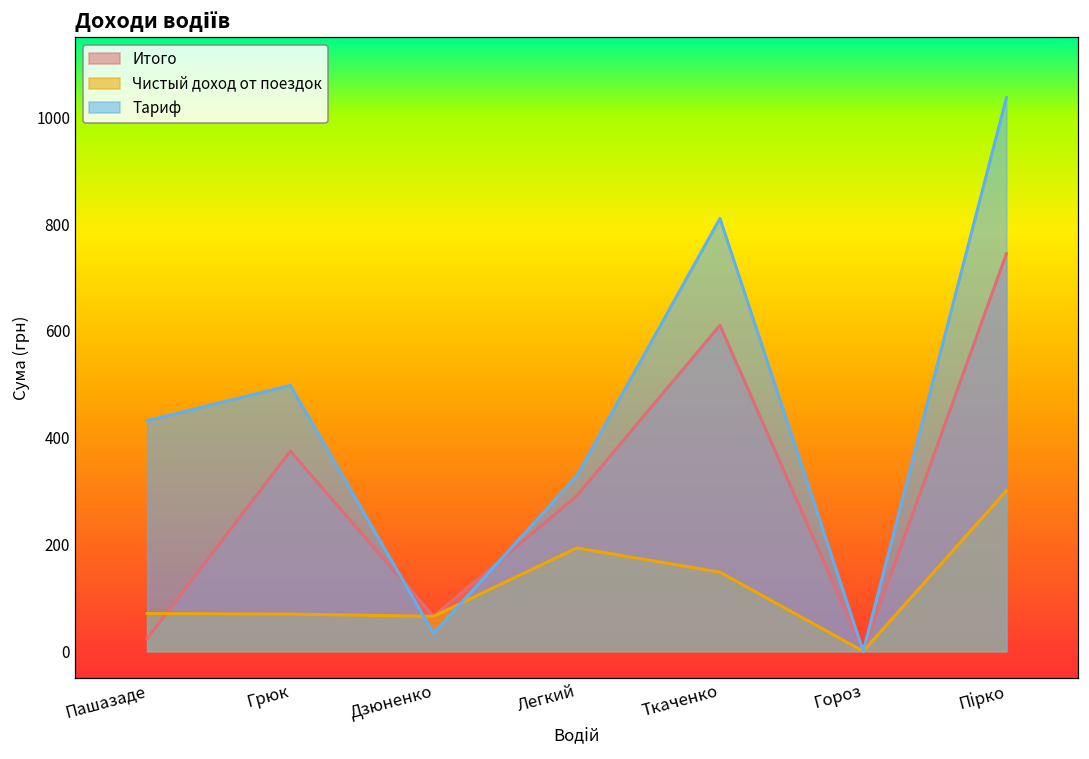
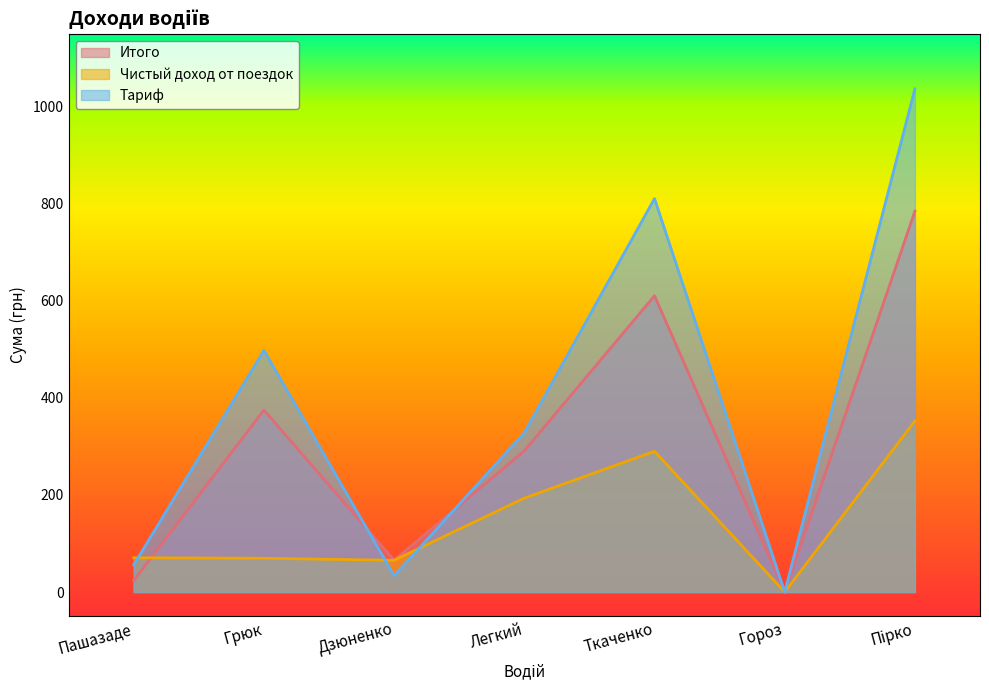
  {
    "Итого": {
      "Пашазаде": 20,
      "Грюк": 370,
      "Легкий": 290,
      "Ткаченко": 610,
-     "Пірко": 740
+     "Пірко": 780
    },
    "Чистый доход от поездок": {
      "Пашазаде": 70,
      "Грюк": 70,
      "Легкий": 190,
-     "Ткаченко": 150,
-     "Пірко": 300
+     "Ткаченко": 290,
+     "Пірко": 350
    },
    "Тариф": {
-     "Пашазаде": 430,
+     "Пашазаде": 60,
      "Грюк": 500,
      "Дзюненко": 30,
      "Легкий": 330,
      "Ткаченко": 810,
      "Пірко": 1040
    }
  }
